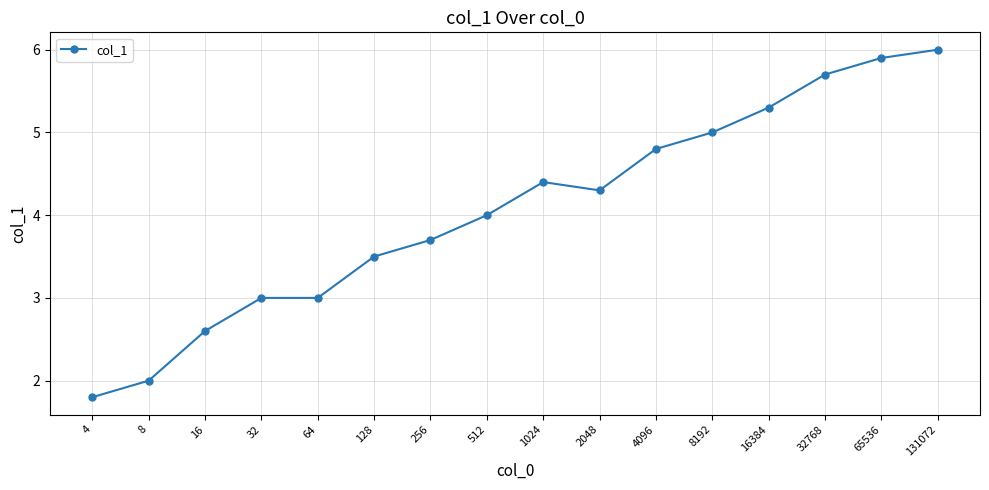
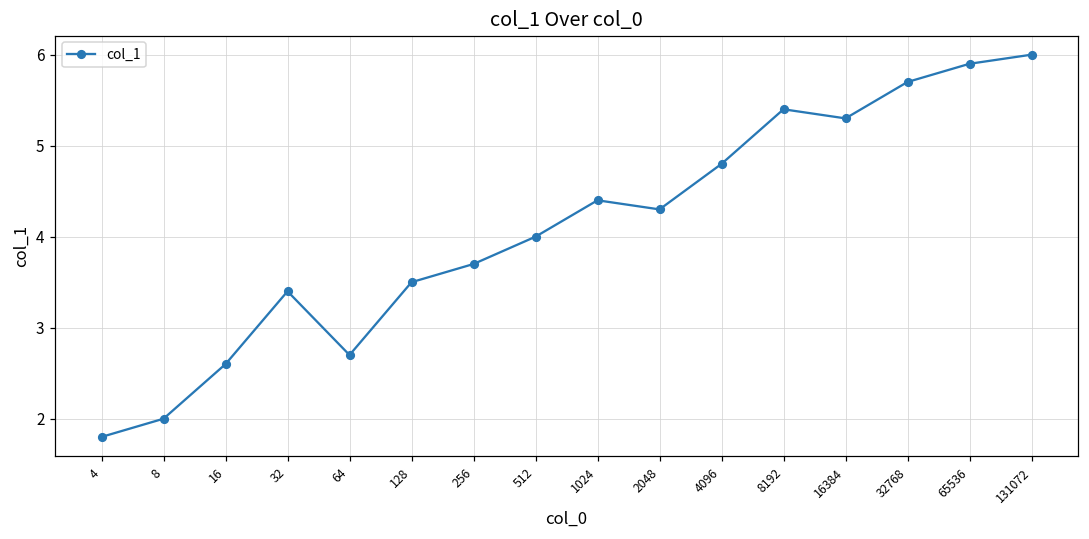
  {
    "4": 1.8,
    "8": 2.0,
    "16": 2.6,
-   "32": 3.0,
-   "64": 3.0,
+   "32": 3.4,
+   "64": 2.7,
    "128": 3.5,
    "256": 3.7,
    "512": 4.0,
    "1024": 4.4,
    "2048": 4.3,
    "4096": 4.8,
-   "8192": 5.0,
+   "8192": 5.4,
    "16384": 5.3,
    "32768": 5.7,
    "65536": 5.9,
    "131072": 6.0
  }
